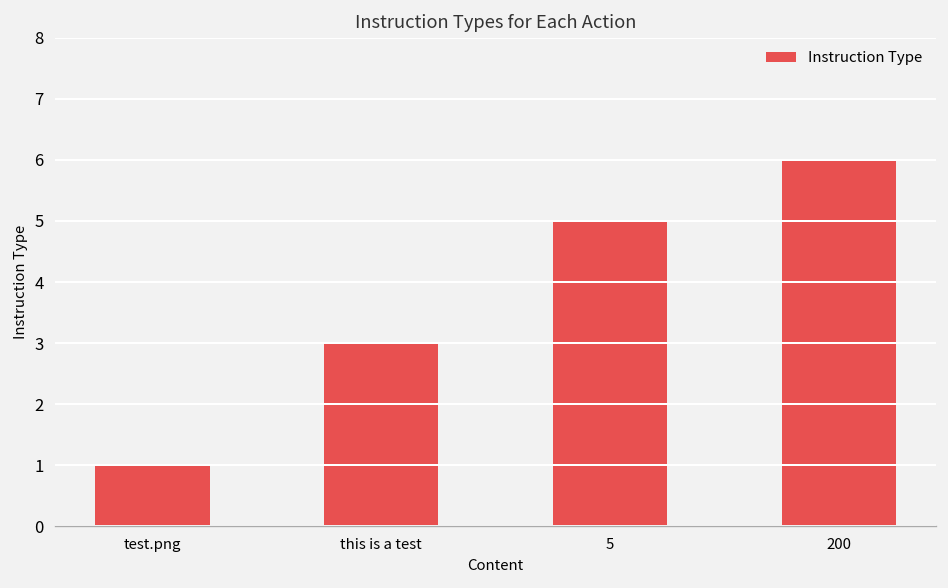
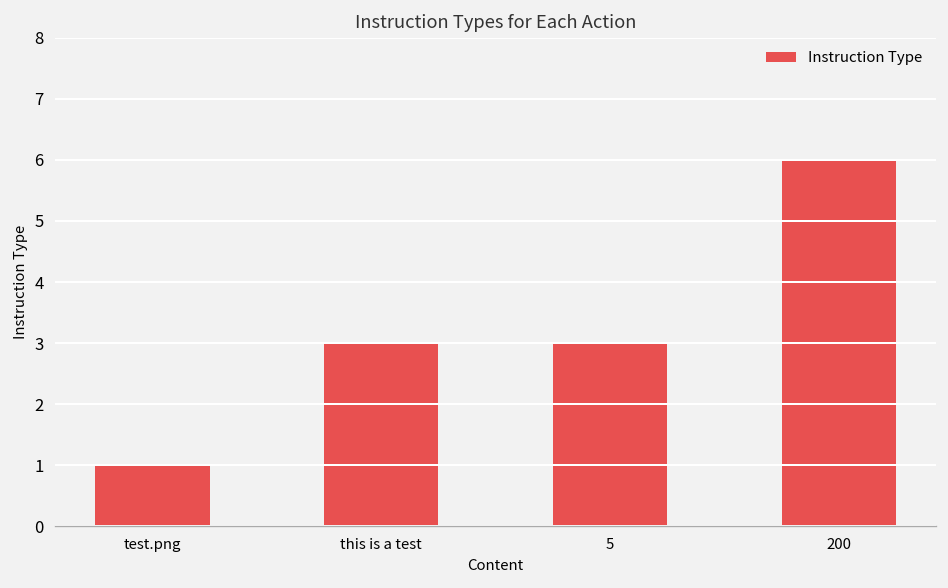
  {
    "test.png": 1,
    "this is a test": 3,
-   "5": 5,
+   "5": 3,
    "200": 6
  }
